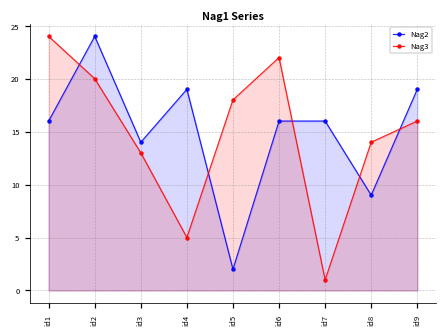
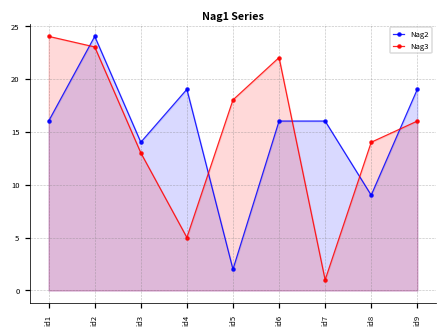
  {
    "Nag2": {
      "id1": 16,
      "id2": 24,
      "id3": 14,
      "id4": 19,
      "id5": 2,
      "id6": 16,
      "id7": 16,
      "id8": 9,
      "id9": 19
    },
    "Nag3": {
      "id1": 24,
-     "id2": 20,
+     "id2": 23,
      "id3": 13,
      "id4": 5,
      "id5": 18,
      "id6": 22,
      "id7": 1,
      "id8": 14,
      "id9": 16
    }
  }
